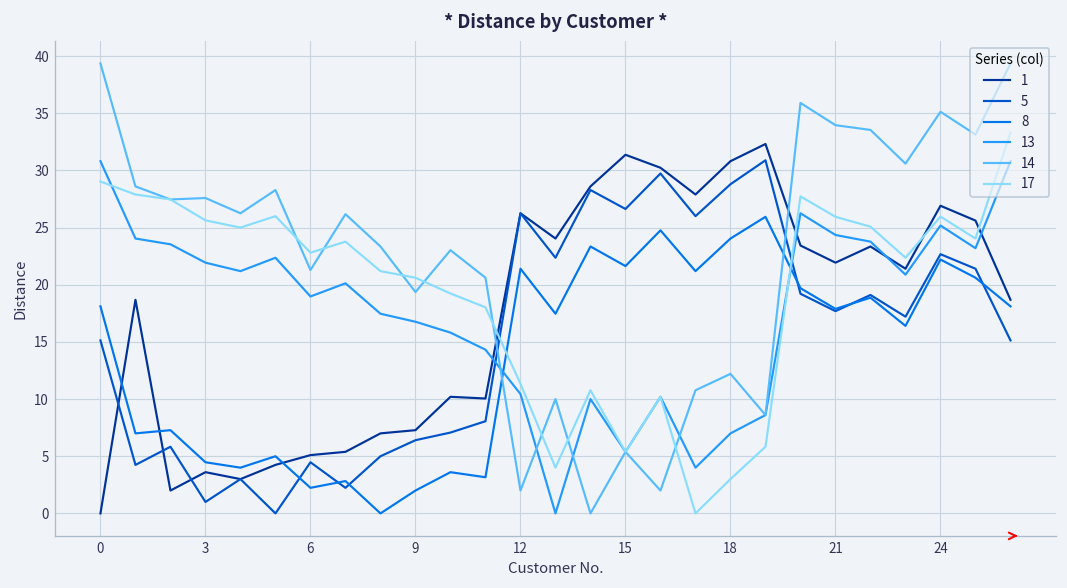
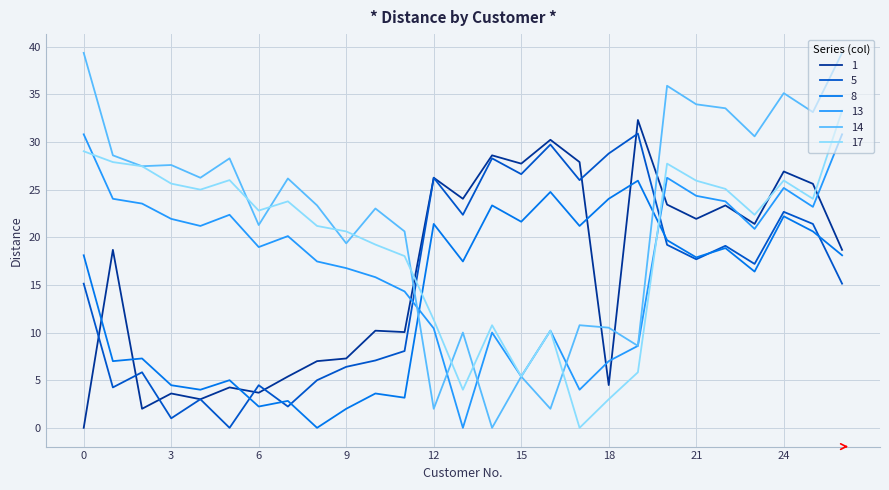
  {
    "1": {
      "0": 0,
      "3": 4,
-     "6": 5,
+     "6": 4,
      "9": 7,
-     "15": 31,
-     "18": 31,
+     "15": 28,
+     "18": 4,
      "21": 22,
      "24": 27
    },
    "14": {
      "0": 39,
      "3": 28,
      "6": 21,
      "9": 19,
      "12": 2,
-     "18": 12,
+     "18": 11,
      "21": 34,
      "24": 35
    },
    "17": {
      "0": 29,
      "3": 26,
      "6": 23,
      "9": 21,
      "12": 11,
      "18": 3,
      "21": 26,
      "24": 26
    }
  }
